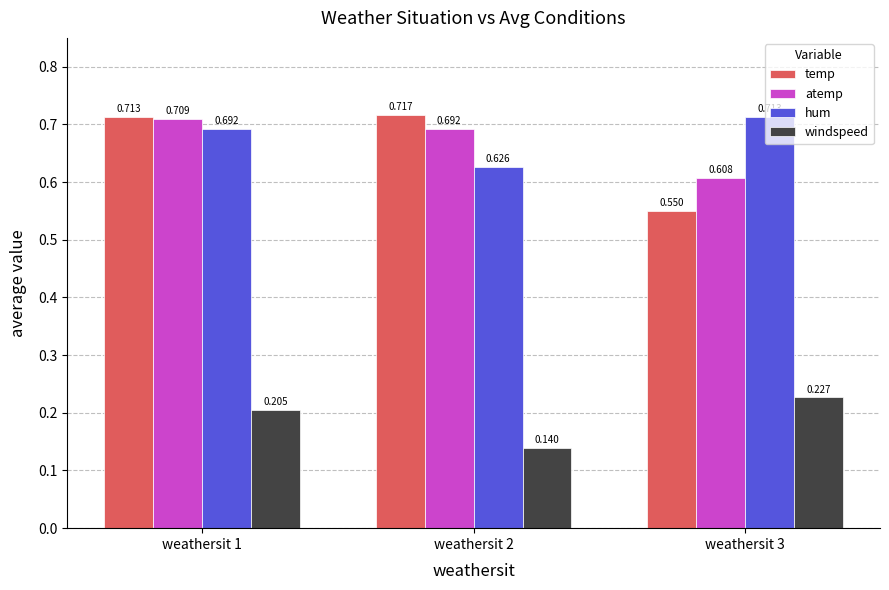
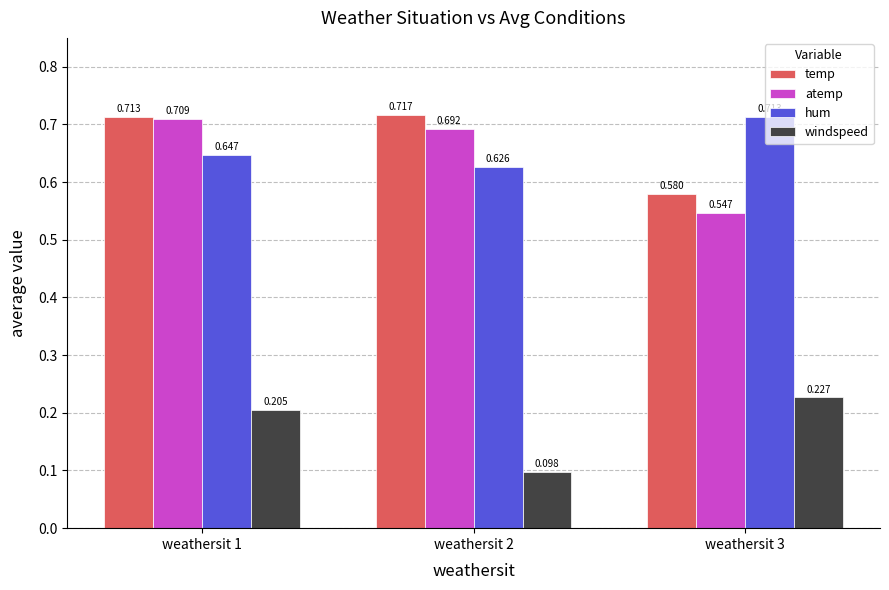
  {
    "temp": {
      "weathersit 1": 0.713,
      "weathersit 2": 0.717,
-     "weathersit 3": 0.550
+     "weathersit 3": 0.580
    },
    "atemp": {
      "weathersit 1": 0.709,
      "weathersit 2": 0.692,
-     "weathersit 3": 0.608
+     "weathersit 3": 0.547
    },
    "hum": {
-     "weathersit 1": 0.692,
+     "weathersit 1": 0.647,
      "weathersit 2": 0.626
    },
    "windspeed": {
      "weathersit 1": 0.205,
-     "weathersit 2": 0.140,
+     "weathersit 2": 0.098,
      "weathersit 3": 0.227
    }
  }
